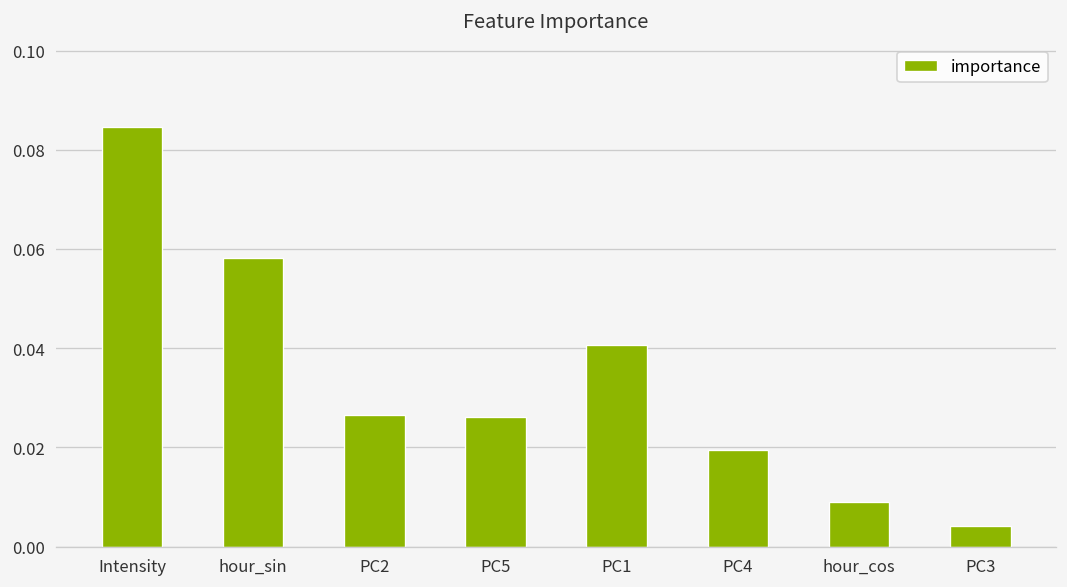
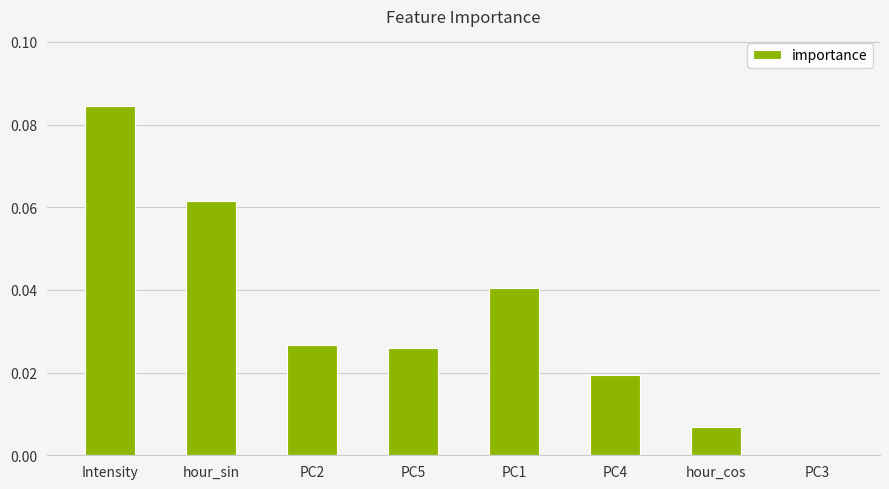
  {
    "Intensity": 0.085,
-   "hour_sin": 0.058,
+   "hour_sin": 0.061,
    "PC2": 0.027,
    "PC5": 0.026,
    "PC1": 0.041,
    "PC4": 0.019,
-   "hour_cos": 0.009,
-   "PC3": 0.004
+   "hour_cos": 0.007,
+   "PC3": 0.000
  }
